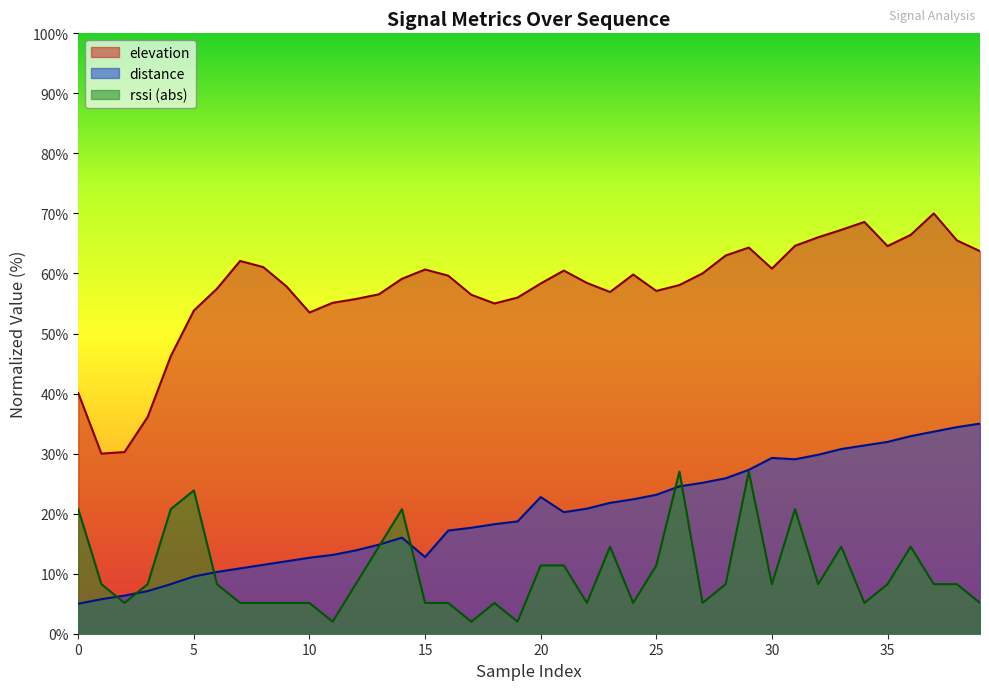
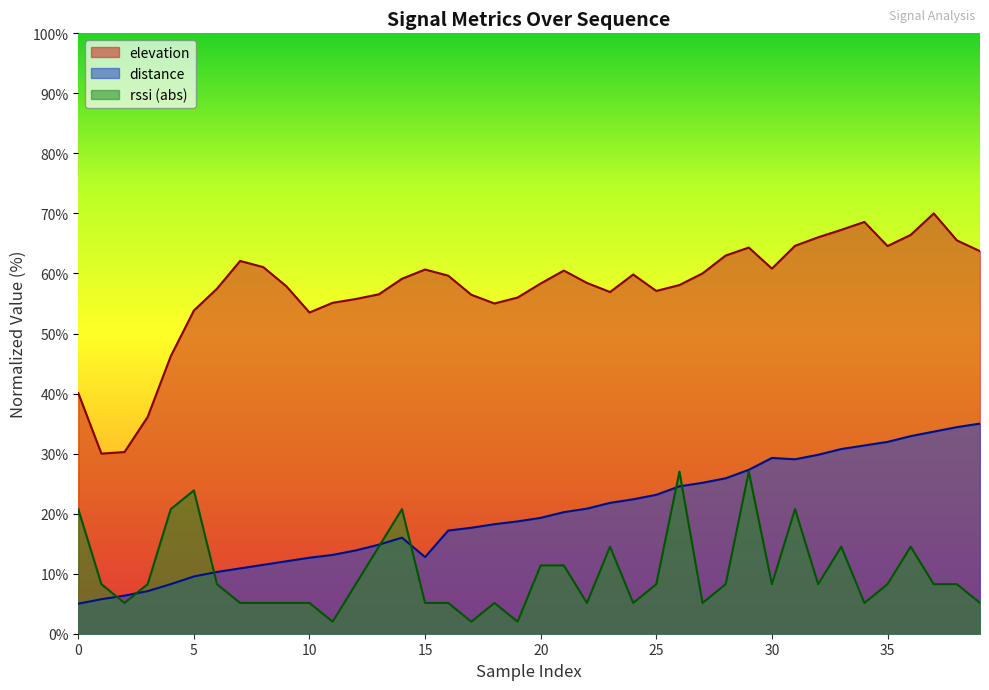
  {
    "elevation": {
      "0": "40%",
      "5": "54%",
      "10": "54%",
      "15": "61%",
      "20": "58%",
      "25": "57%",
      "30": "61%",
      "35": "65%"
    },
    "distance": {
      "0": "5%",
      "5": "10%",
      "10": "13%",
      "15": "13%",
-     "20": "23%",
+     "20": "19%",
      "25": "23%",
      "30": "29%",
      "35": "32%"
    },
    "rssi (abs)": {
      "0": "21%",
      "5": "24%",
      "10": "5%",
      "15": "5%",
      "20": "11%",
-     "25": "11%",
+     "25": "8%",
      "30": "8%",
      "35": "8%"
    }
  }
